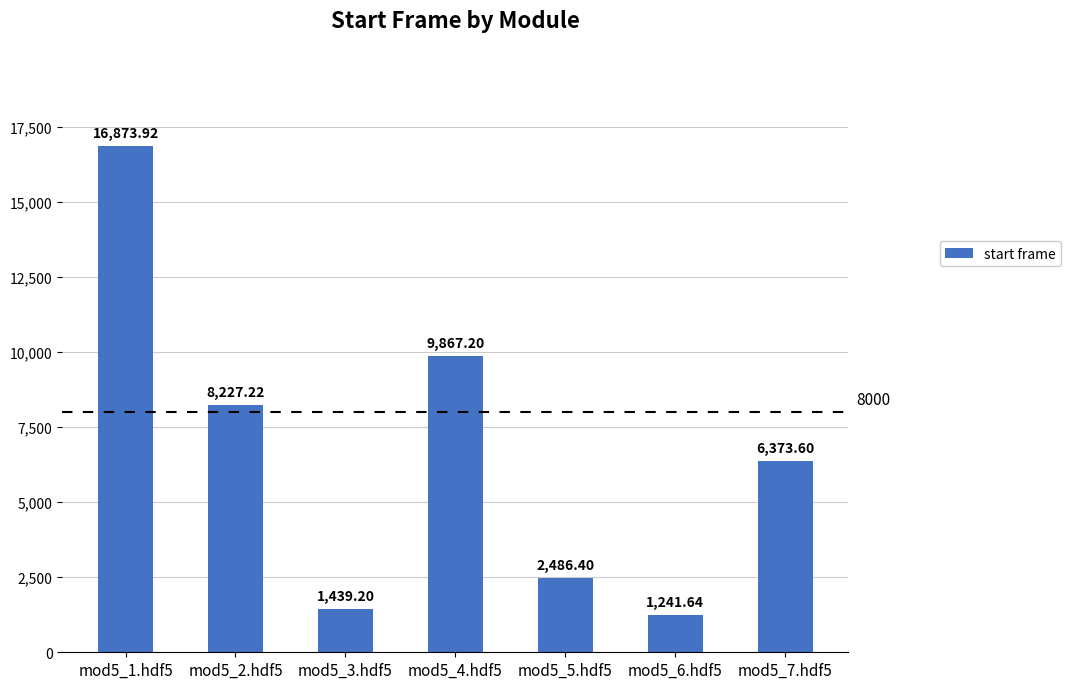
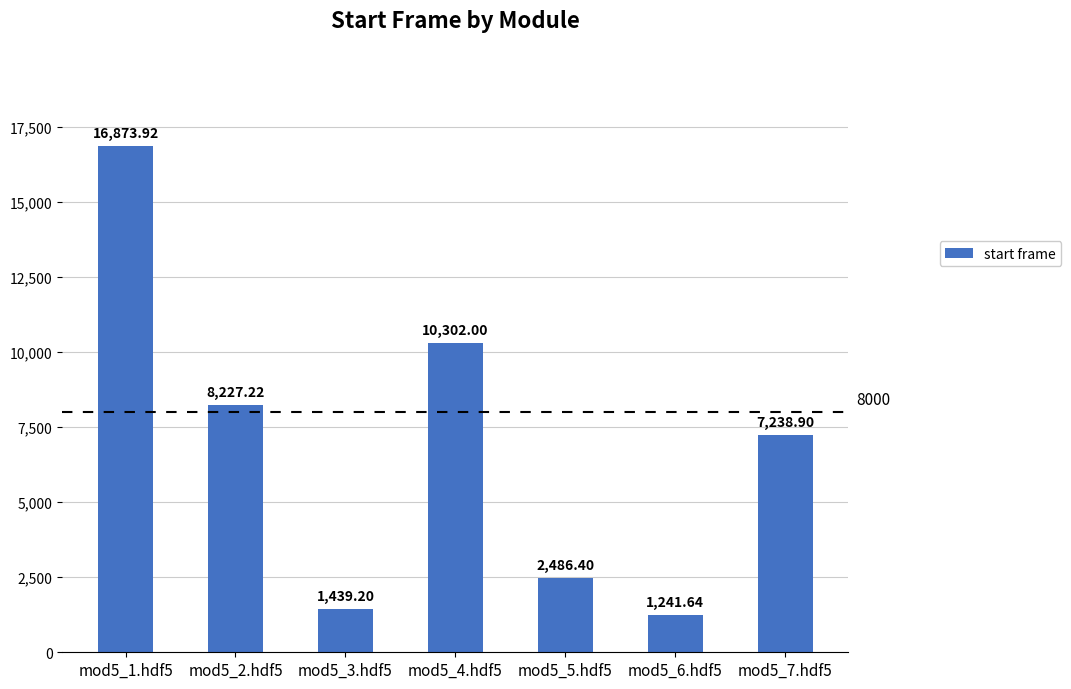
  {
    "mod5_1.hdf5": "16,873.92",
    "mod5_2.hdf5": "8,227.22",
    "mod5_3.hdf5": "1,439.20",
-   "mod5_4.hdf5": "9,867.20",
+   "mod5_4.hdf5": "10,302.00",
    "mod5_5.hdf5": "2,486.40",
    "mod5_6.hdf5": "1,241.64",
-   "mod5_7.hdf5": "6,373.60"
+   "mod5_7.hdf5": "7,238.90"
  }
